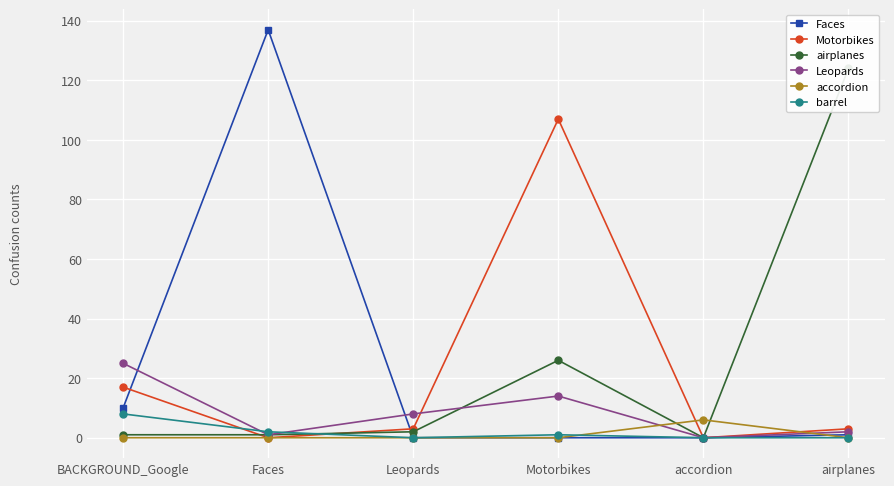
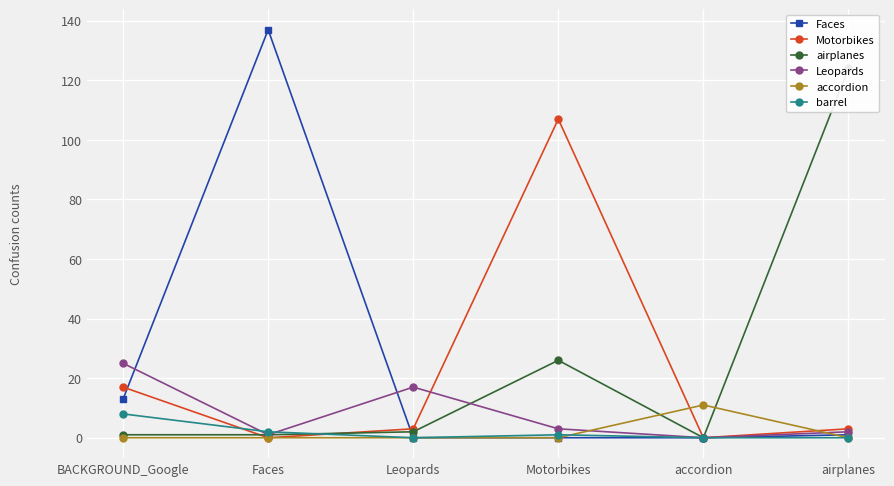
  {
    "Faces": {
-     "BACKGROUND_Google": 10,
+     "BACKGROUND_Google": 13,
      "Faces": 137,
      "airplanes": 1
    },
    "Motorbikes": {
      "BACKGROUND_Google": 17,
      "Leopards": 3,
      "Motorbikes": 107,
      "airplanes": 3
    },
    "airplanes": {
      "BACKGROUND_Google": 1,
      "Leopards": 2,
      "Motorbikes": 26
    },
    "Leopards": {
      "BACKGROUND_Google": 25,
-     "Leopards": 8,
-     "Motorbikes": 14,
+     "Leopards": 17,
+     "Motorbikes": 3,
      "airplanes": 2
    },
    "accordion": {
      "BACKGROUND_Google": 0,
-     "accordion": 6
+     "accordion": 11
    },
    "barrel": {
      "BACKGROUND_Google": 8,
      "Faces": 2,
      "Motorbikes": 1
    }
  }
